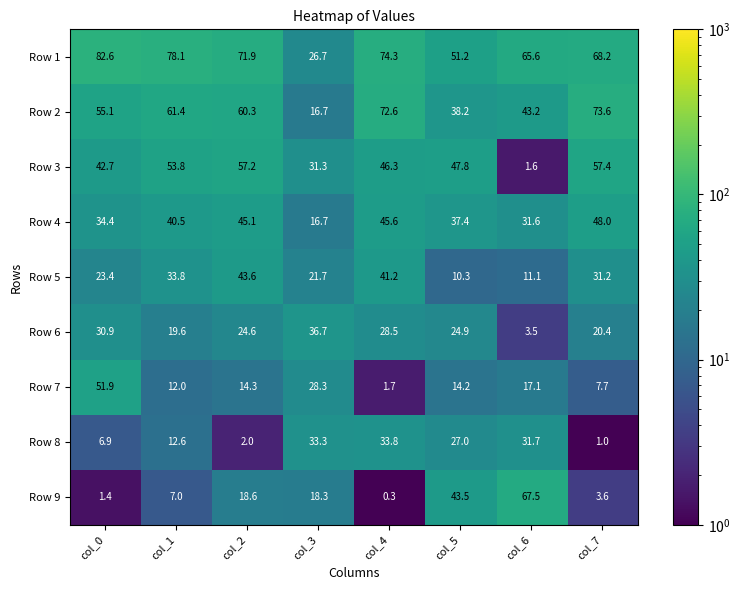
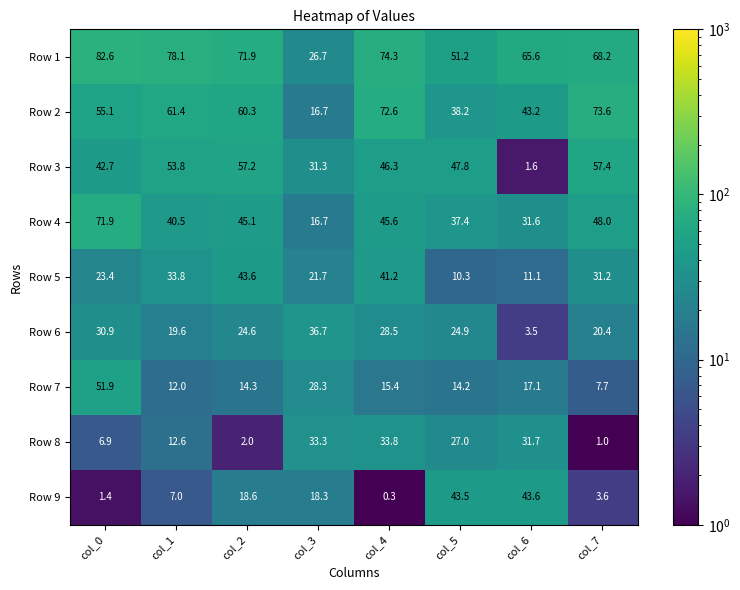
  {
    "Row 1": {
      "col_0": 82.6,
      "col_1": 78.1,
      "col_2": 71.9,
      "col_3": 26.7,
      "col_4": 74.3,
      "col_5": 51.2,
      "col_6": 65.6,
      "col_7": 68.2
    },
    "Row 2": {
      "col_0": 55.1,
      "col_1": 61.4,
      "col_2": 60.3,
      "col_3": 16.7,
      "col_4": 72.6,
      "col_5": 38.2,
      "col_6": 43.2,
      "col_7": 73.6
    },
    "Row 3": {
      "col_0": 42.7,
      "col_1": 53.8,
      "col_2": 57.2,
      "col_3": 31.3,
      "col_4": 46.3,
      "col_5": 47.8,
      "col_6": 1.6,
      "col_7": 57.4
    },
    "Row 4": {
-     "col_0": 34.4,
+     "col_0": 71.9,
      "col_1": 40.5,
      "col_2": 45.1,
      "col_3": 16.7,
      "col_4": 45.6,
      "col_5": 37.4,
      "col_6": 31.6,
      "col_7": 48.0
    },
    "Row 5": {
      "col_0": 23.4,
      "col_1": 33.8,
      "col_2": 43.6,
      "col_3": 21.7,
      "col_4": 41.2,
      "col_5": 10.3,
      "col_6": 11.1,
      "col_7": 31.2
    },
    "Row 6": {
      "col_0": 30.9,
      "col_1": 19.6,
      "col_2": 24.6,
      "col_3": 36.7,
      "col_4": 28.5,
      "col_5": 24.9,
      "col_6": 3.5,
      "col_7": 20.4
    },
    "Row 7": {
      "col_0": 51.9,
      "col_1": 12.0,
      "col_2": 14.3,
      "col_3": 28.3,
-     "col_4": 1.7,
+     "col_4": 15.4,
      "col_5": 14.2,
      "col_6": 17.1,
      "col_7": 7.7
    },
    "Row 8": {
      "col_0": 6.9,
      "col_1": 12.6,
      "col_2": 2.0,
      "col_3": 33.3,
      "col_4": 33.8,
      "col_5": 27.0,
      "col_6": 31.7,
      "col_7": 1.0
    },
    "Row 9": {
      "col_0": 1.4,
      "col_1": 7.0,
      "col_2": 18.6,
      "col_3": 18.3,
      "col_4": 0.3,
      "col_5": 43.5,
-     "col_6": 67.5,
+     "col_6": 43.6,
      "col_7": 3.6
    }
  }
